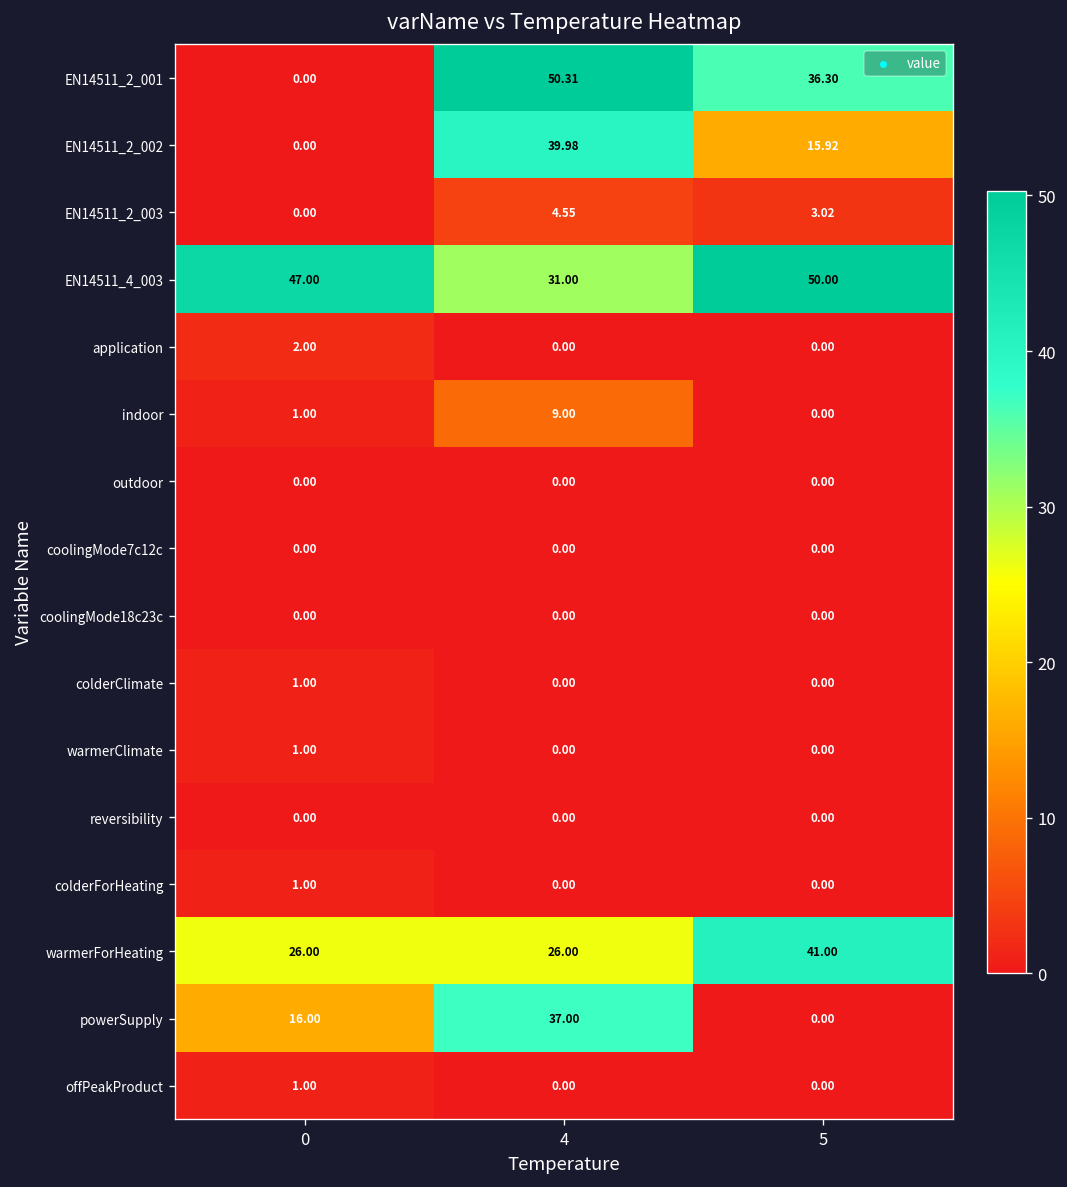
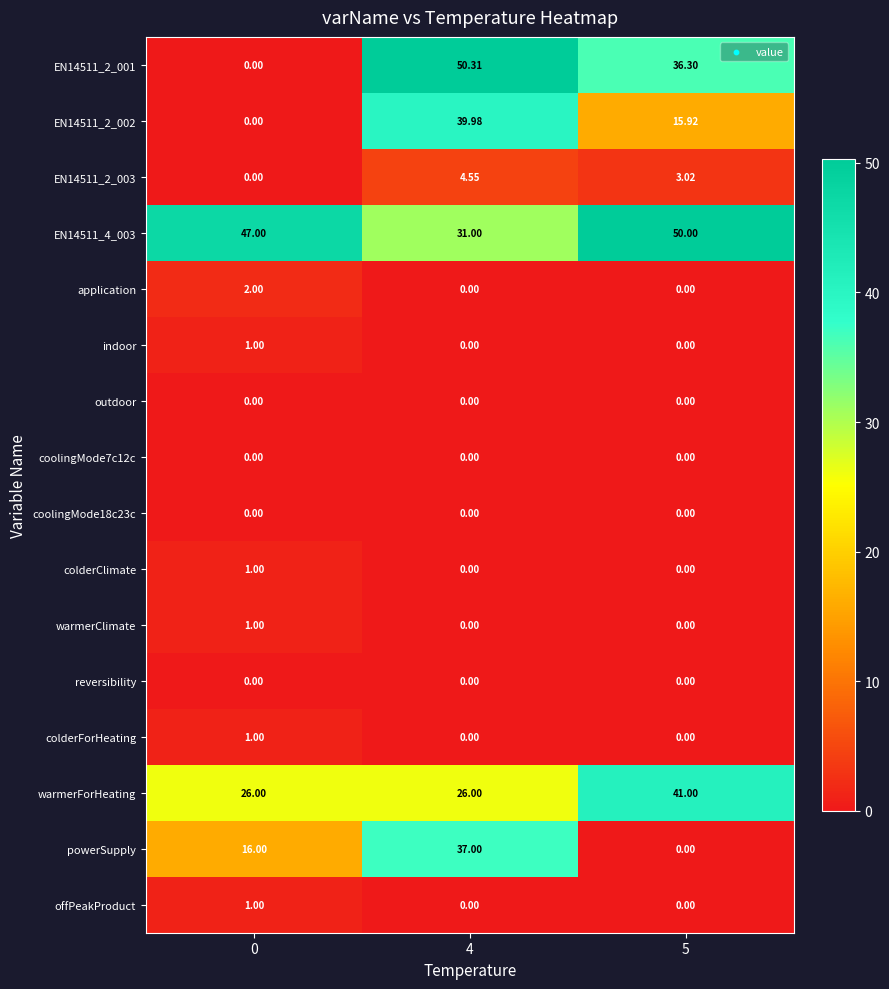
  {
    "EN14511_2_001": {
      "0": 0.00,
      "4": 50.31,
      "5": 36.30
    },
    "EN14511_2_002": {
      "0": 0.00,
      "4": 39.98,
      "5": 15.92
    },
    "EN14511_2_003": {
      "0": 0.00,
      "4": 4.55,
      "5": 3.02
    },
    "EN14511_4_003": {
      "0": 47.00,
      "4": 31.00,
      "5": 50.00
    },
    "application": {
      "0": 2.00,
      "4": 0.00,
      "5": 0.00
    },
    "indoor": {
      "0": 1.00,
-     "4": 9.00,
+     "4": 0.00,
      "5": 0.00
    },
    "outdoor": {
      "0": 0.00,
      "4": 0.00,
      "5": 0.00
    },
    "coolingMode7c12c": {
      "0": 0.00,
      "4": 0.00,
      "5": 0.00
    },
    "coolingMode18c23c": {
      "0": 0.00,
      "4": 0.00,
      "5": 0.00
    },
    "colderClimate": {
      "0": 1.00,
      "4": 0.00,
      "5": 0.00
    },
    "warmerClimate": {
      "0": 1.00,
      "4": 0.00,
      "5": 0.00
    },
    "reversibility": {
      "0": 0.00,
      "4": 0.00,
      "5": 0.00
    },
    "colderForHeating": {
      "0": 1.00,
      "4": 0.00,
      "5": 0.00
    },
    "warmerForHeating": {
      "0": 26.00,
      "4": 26.00,
      "5": 41.00
    },
    "powerSupply": {
      "0": 16.00,
      "4": 37.00,
      "5": 0.00
    },
    "offPeakProduct": {
      "0": 1.00,
      "4": 0.00,
      "5": 0.00
    }
  }
